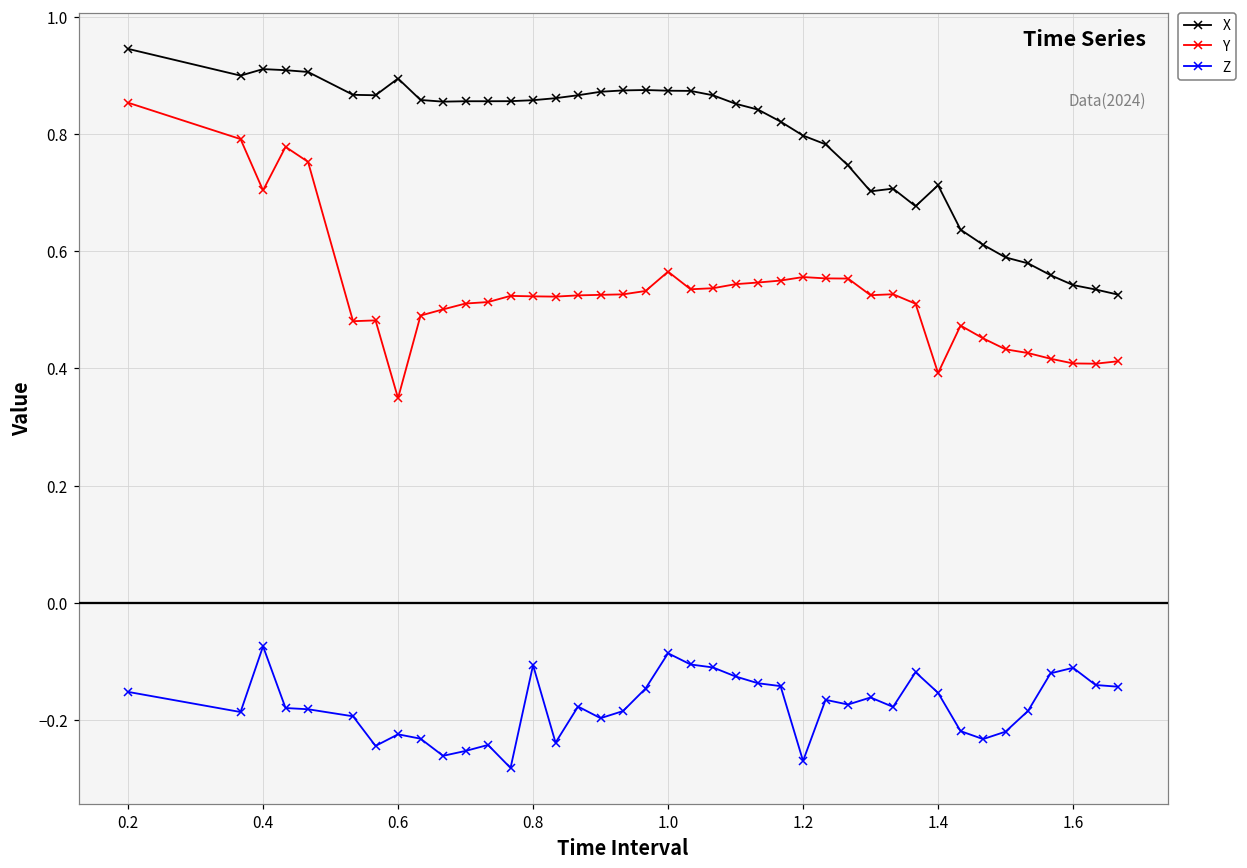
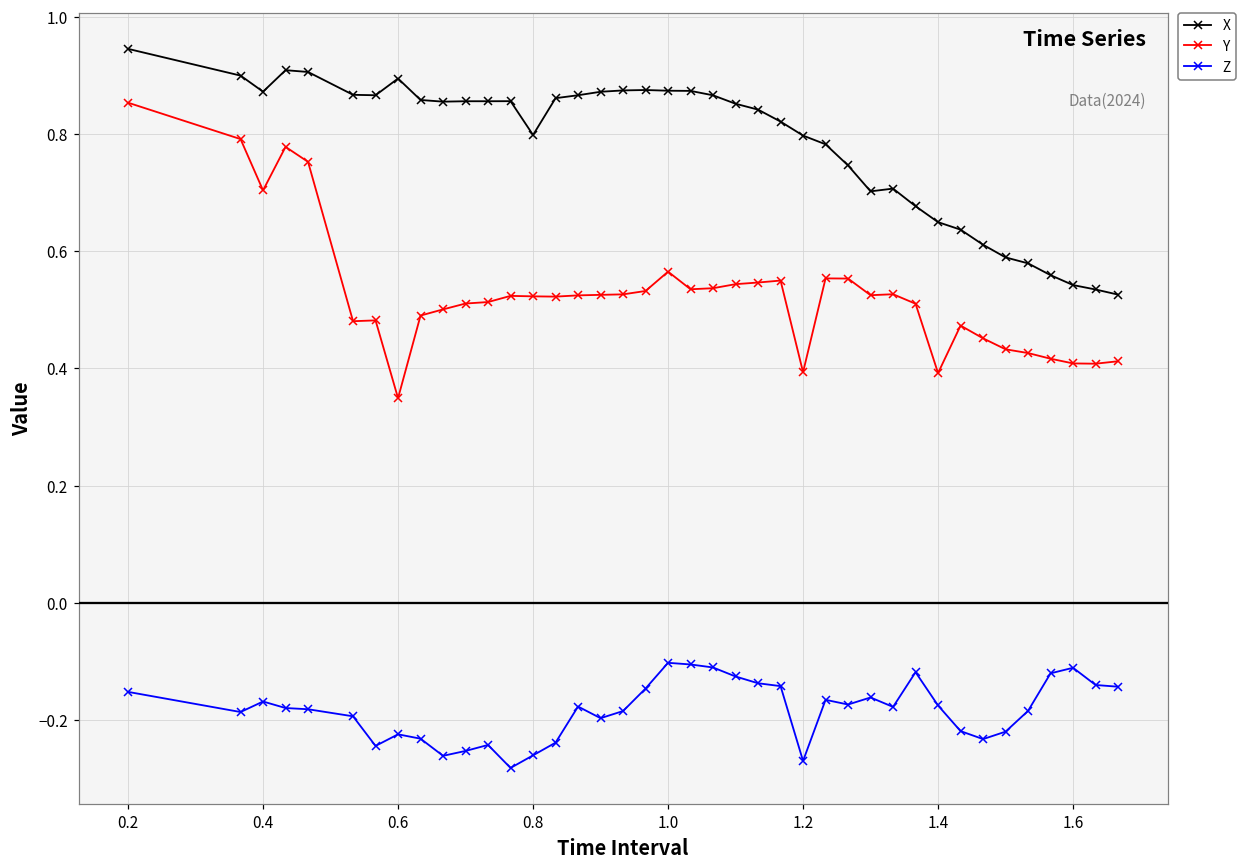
  {
    "X": {
      "0.2": 0.94,
-     "0.4": 0.91,
+     "0.4": 0.87,
      "0.6": 0.89,
-     "0.8": 0.86,
+     "0.8": 0.80,
      "1.0": 0.87,
      "1.2": 0.80,
-     "1.4": 0.71,
+     "1.4": 0.65,
      "1.6": 0.54
    },
    "Y": {
      "0.2": 0.85,
      "0.4": 0.70,
      "0.6": 0.35,
      "0.8": 0.52,
      "1.0": 0.57,
-     "1.2": 0.56,
+     "1.2": 0.39,
      "1.4": 0.39,
      "1.6": 0.41
    },
    "Z": {
      "0.2": -0.15,
-     "0.4": -0.07,
+     "0.4": -0.17,
      "0.6": -0.22,
-     "0.8": -0.11,
-     "1.0": -0.09,
+     "0.8": -0.26,
+     "1.0": -0.10,
      "1.2": -0.27,
-     "1.4": -0.15,
+     "1.4": -0.17,
      "1.6": -0.11
    }
  }
